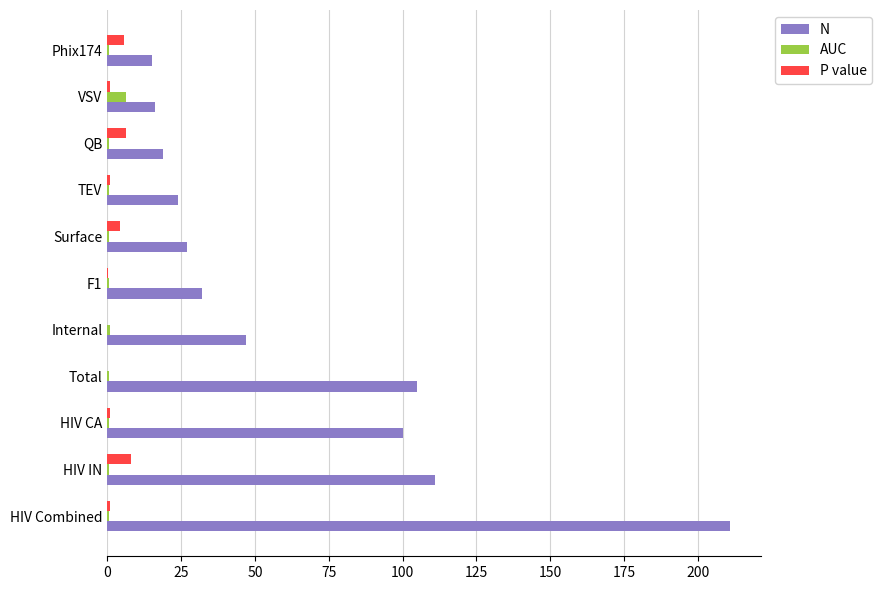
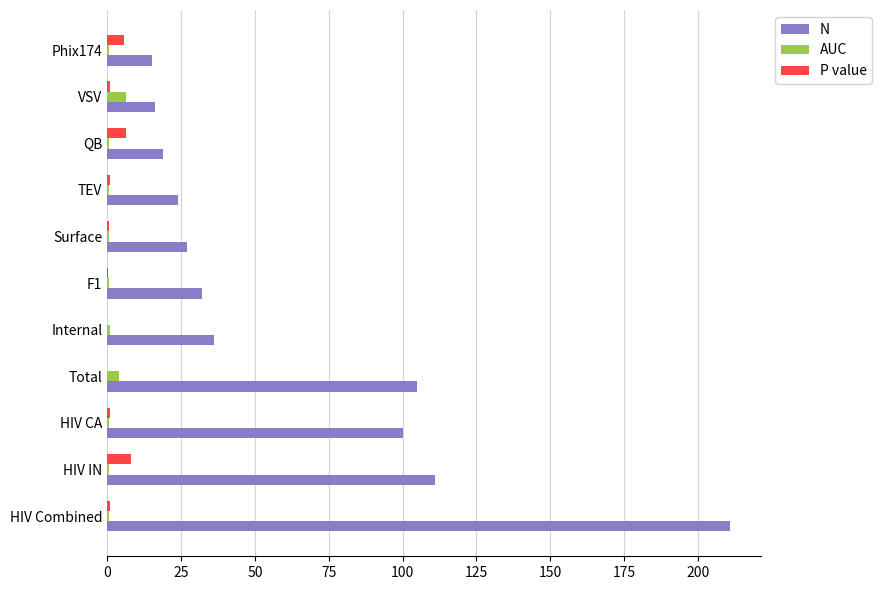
  {
    "N": {
      "Phix174": 15,
      "VSV": 16,
      "QB": 19,
      "TEV": 24,
      "Surface": 27,
      "F1": 32,
-     "Internal": 47,
+     "Internal": 36,
      "Total": 105,
      "HIV CA": 100,
      "HIV IN": 111,
      "HIV Combined": 211
    },
    "AUC": {
      "VSV": 6,
-     "Total": 1
+     "Total": 4
    },
    "P value": {
      "Phix174": 6,
      "VSV": 1,
      "QB": 6,
-     "Surface": 4,
+     "Surface": 0,
      "HIV CA": 1,
      "HIV IN": 8,
      "HIV Combined": 1
    }
  }
